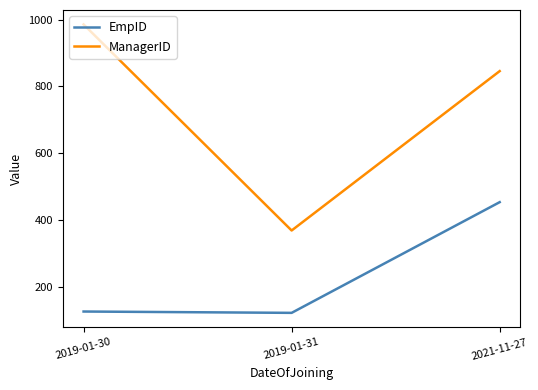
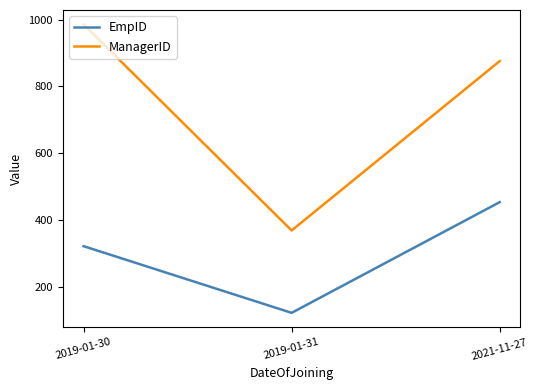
  {
    "EmpID": {
-     "2019-01-30": 130,
+     "2019-01-30": 320,
      "2019-01-31": 120,
      "2021-11-27": 450
    },
    "ManagerID": {
      "2019-01-31": 370,
-     "2021-11-27": 850
+     "2021-11-27": 880
    }
  }
